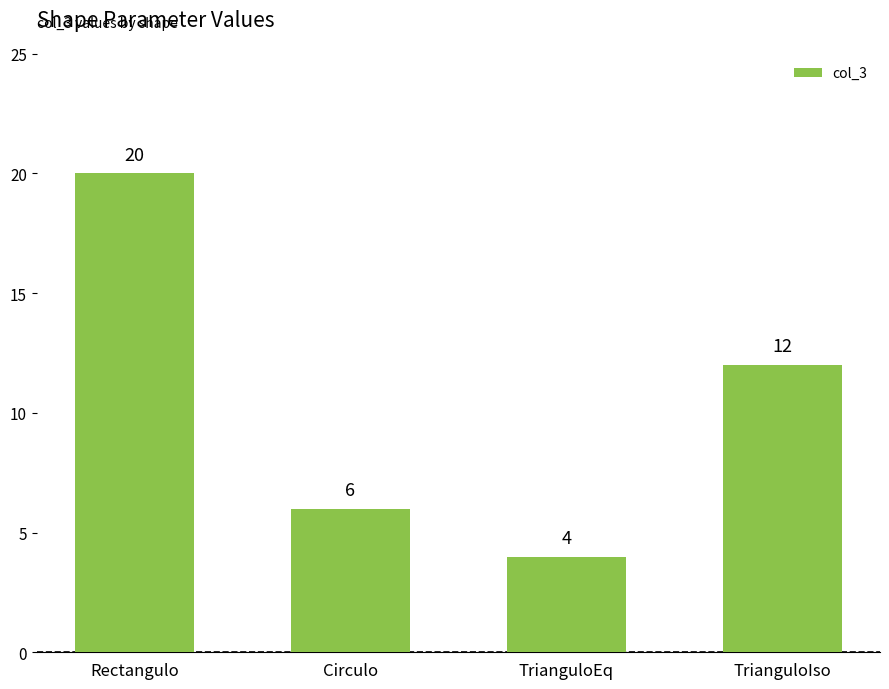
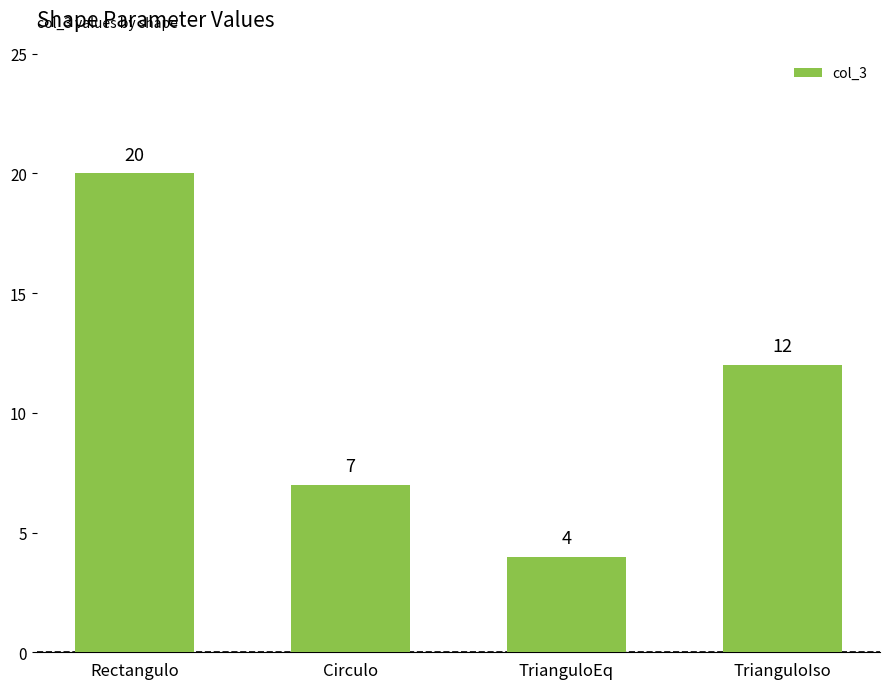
  {
    "Rectangulo": 20,
-   "Circulo": 6,
+   "Circulo": 7,
    "TrianguloEq": 4,
    "TrianguloIso": 12
  }
